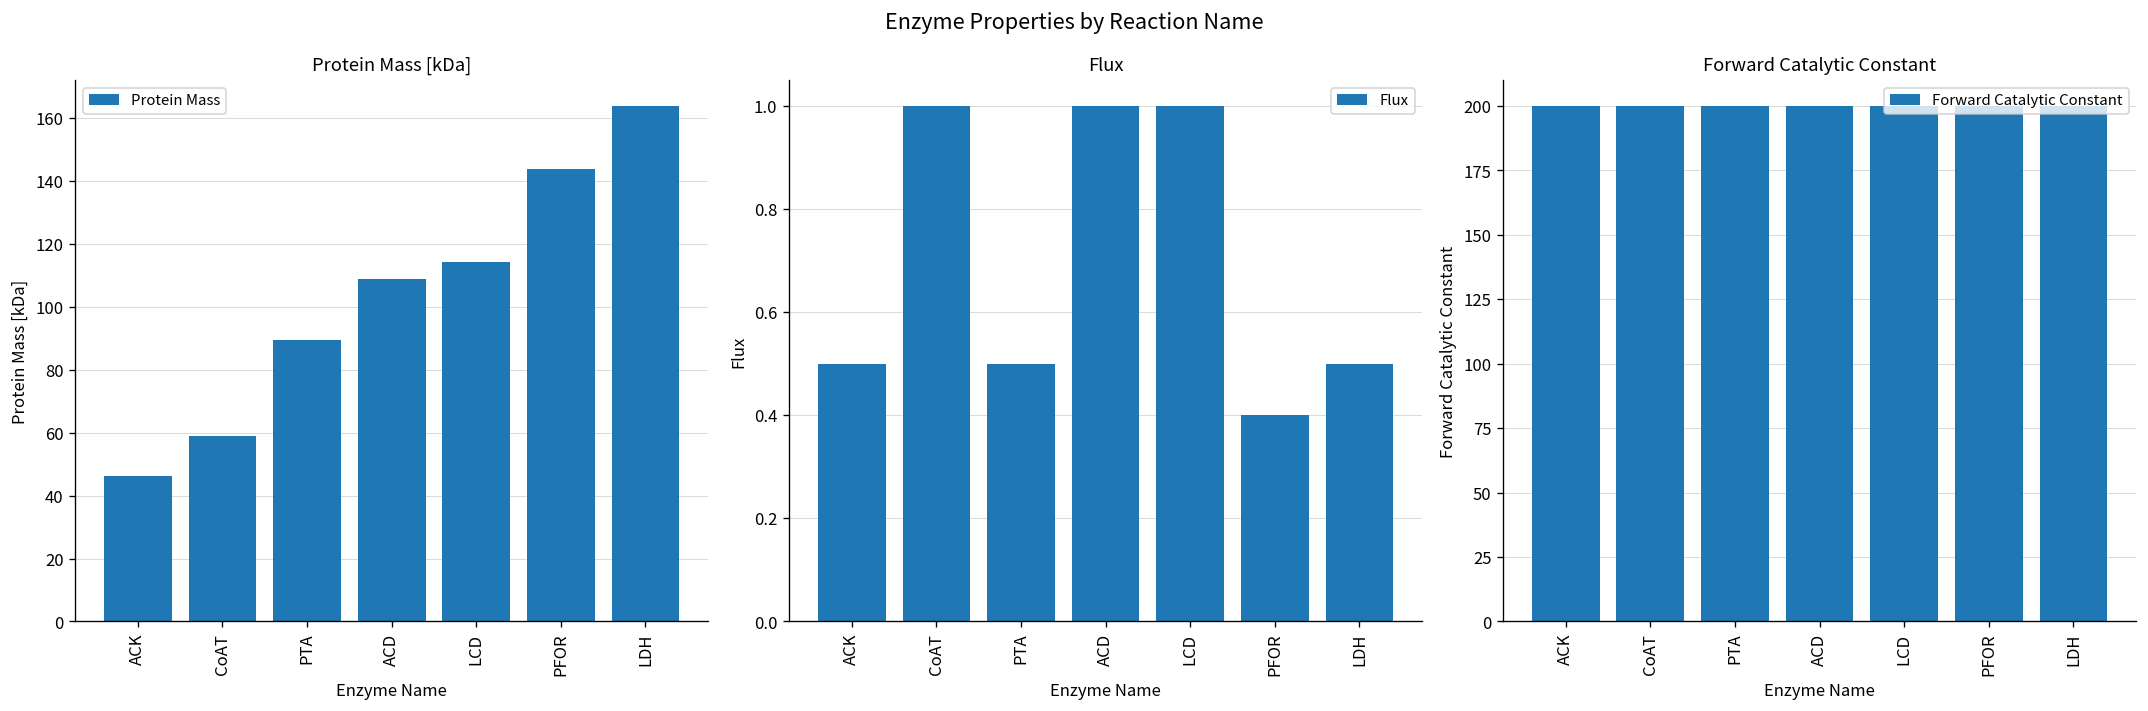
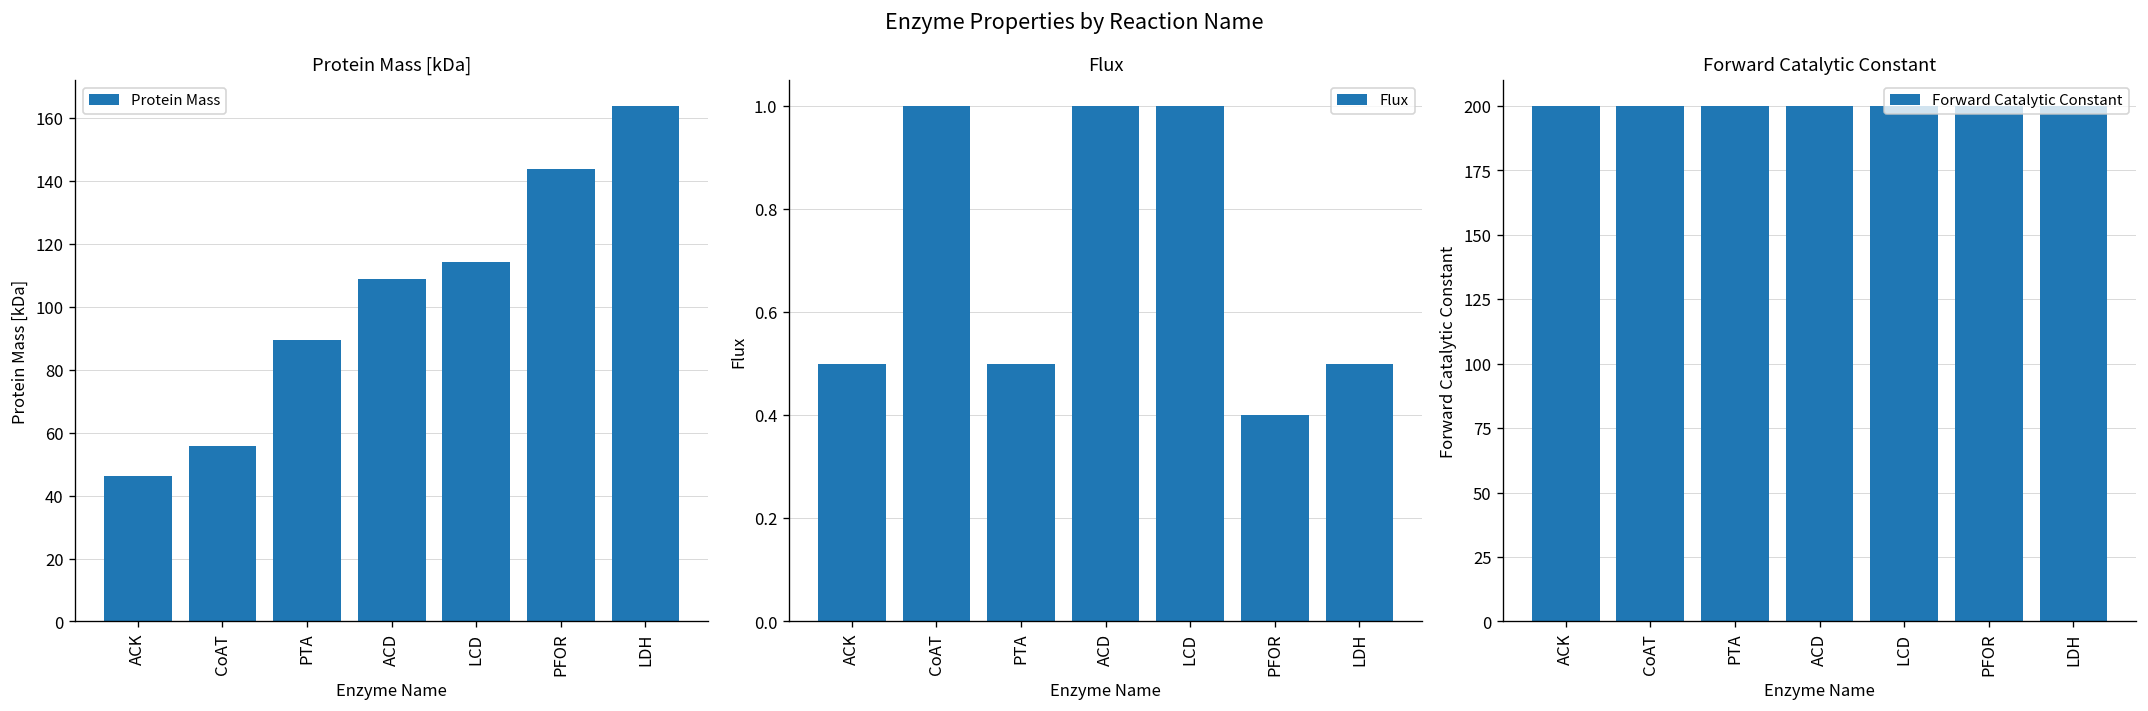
  {
    "Protein Mass [kDa]": {
      "ACK": 46,
-     "CoAT": 59,
+     "CoAT": 56,
      "PTA": 90,
      "ACD": 109,
      "LCD": 114,
      "PFOR": 144,
      "LDH": 164
    },
    "Flux": {
      "ACK": 0.50,
      "CoAT": 1.00,
      "PTA": 0.50,
      "ACD": 1.00,
      "LCD": 1.00,
      "PFOR": 0.40,
      "LDH": 0.50
    },
    "Forward Catalytic Constant": {
      "ACK": 200,
      "CoAT": 200,
      "PTA": 200,
      "ACD": 200
    }
  }
